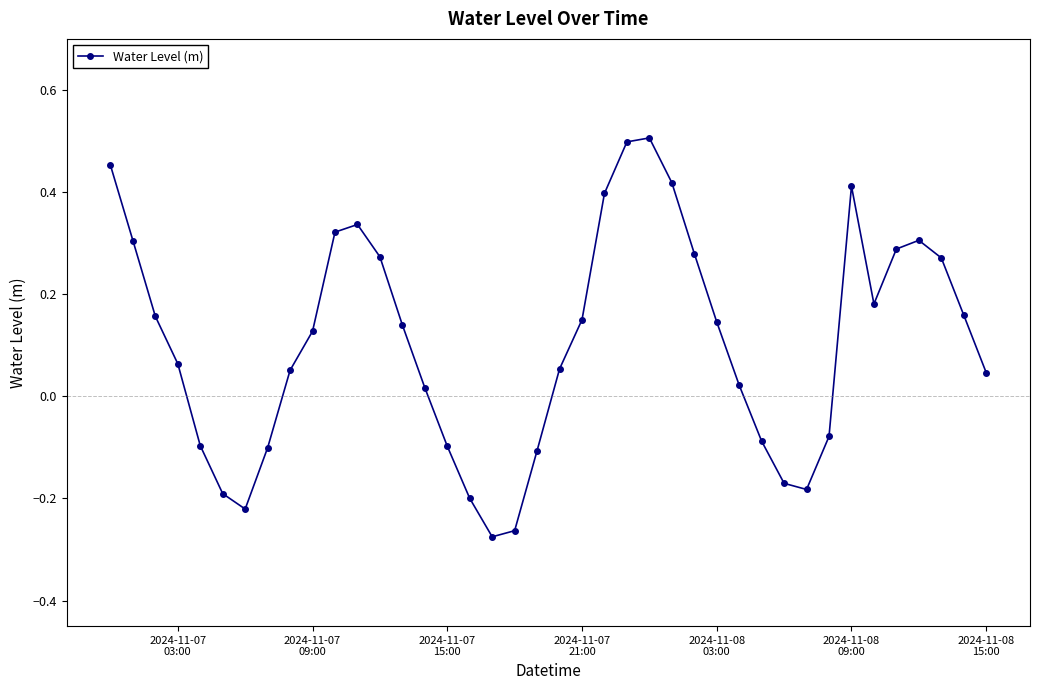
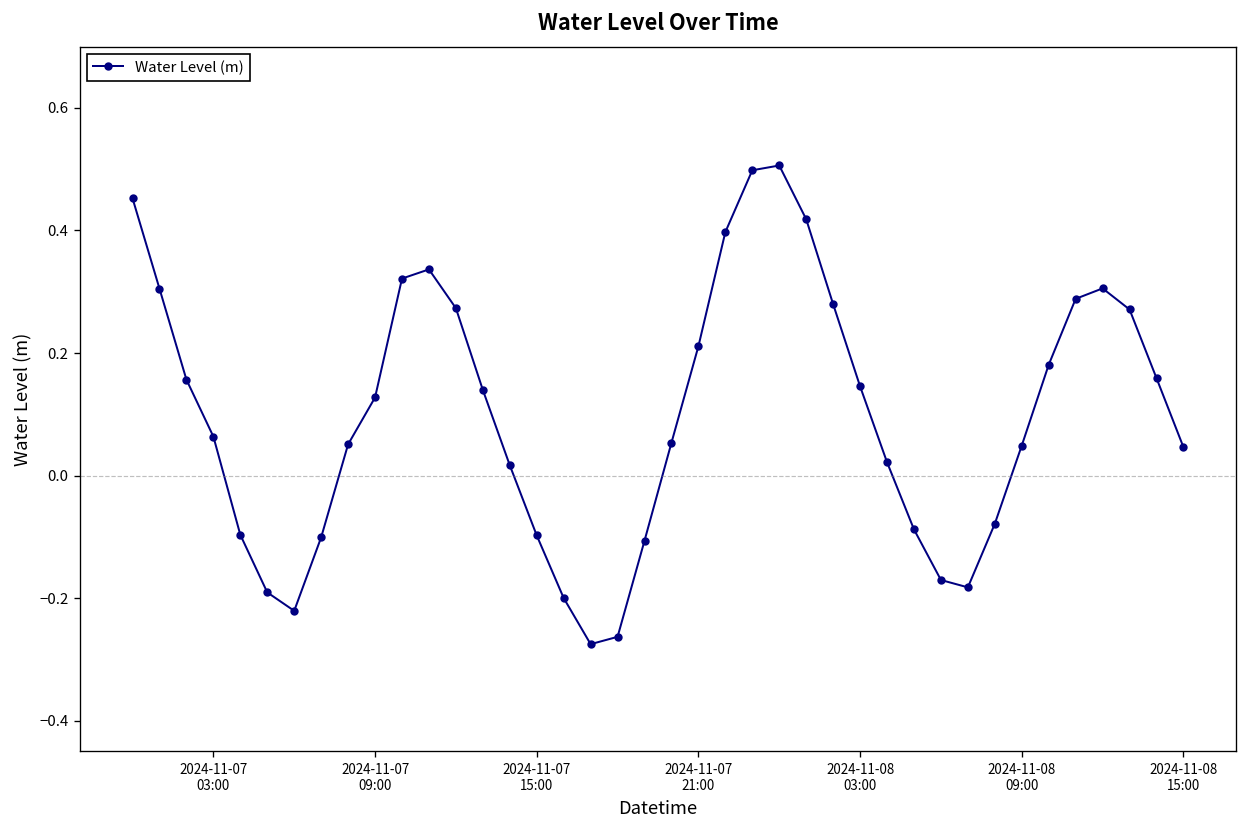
  {
    "2024-11-07 03:00": 0.06,
    "2024-11-07 09:00": 0.13,
    "2024-11-07 15:00": -0.10,
-   "2024-11-07 21:00": 0.15,
+   "2024-11-07 21:00": 0.21,
    "2024-11-08 03:00": 0.15,
-   "2024-11-08 09:00": 0.41,
+   "2024-11-08 09:00": 0.05,
    "2024-11-08 15:00": 0.05
  }
